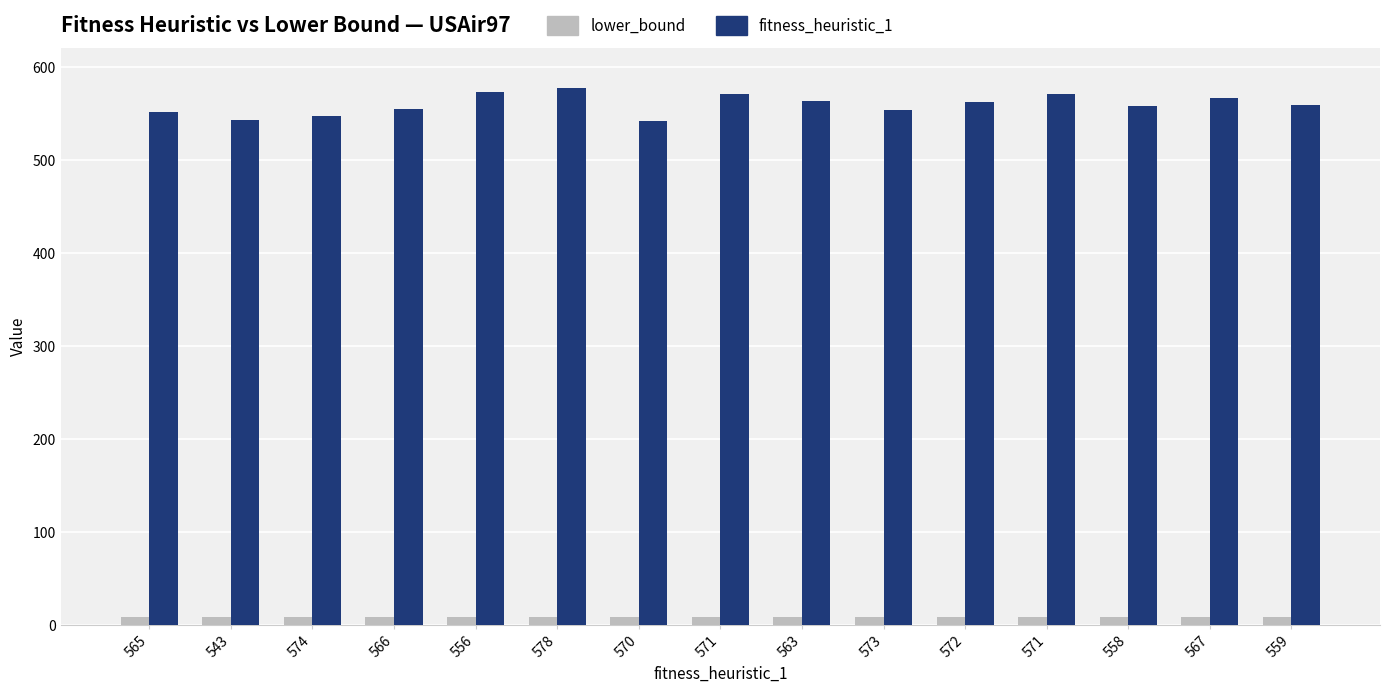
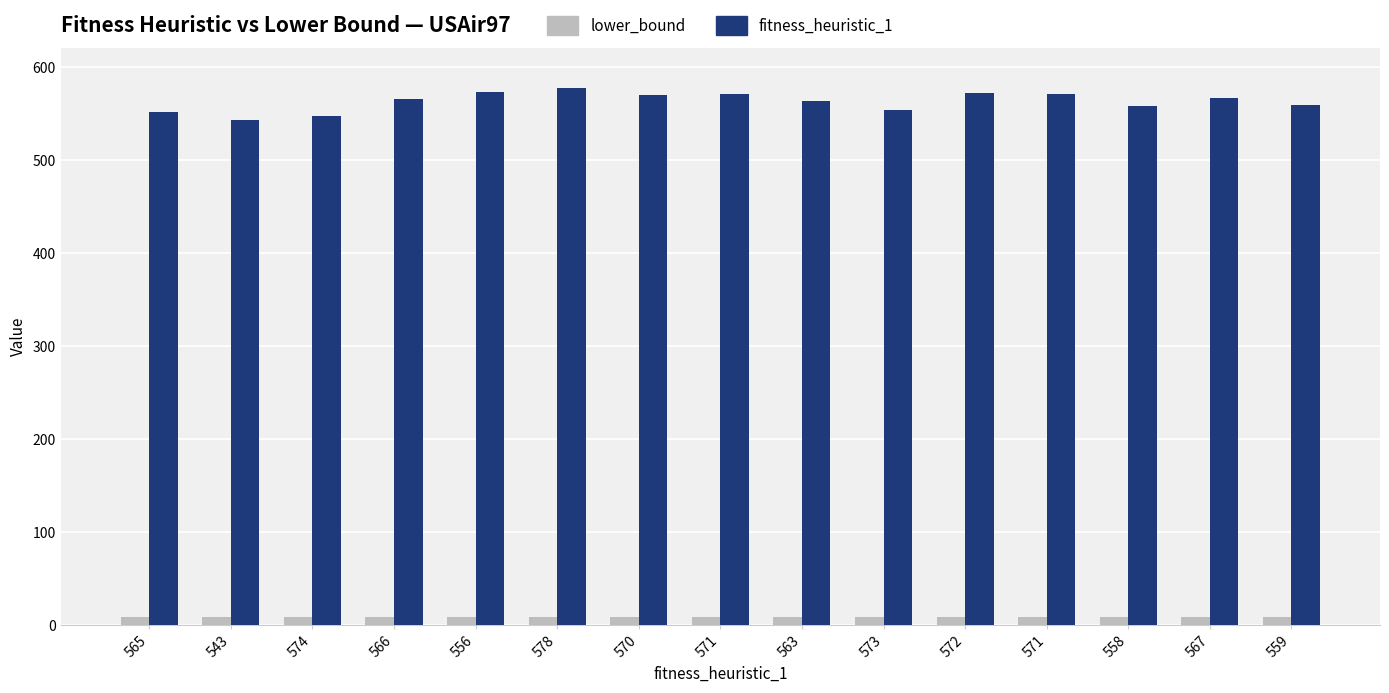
  {
    "lower_bound": {
      "565": 10,
      "543": 10,
      "574": 10,
      "566": 10,
      "556": 10,
      "578": 10,
      "570": 10,
      "563": 10,
      "573": 10,
      "572": 10,
      "558": 10,
      "567": 10,
      "559": 10
    },
    "fitness_heuristic_1": {
      "565": 550,
      "543": 540,
      "574": 550,
-     "566": 560,
+     "566": 570,
      "556": 570,
      "578": 580,
-     "570": 540,
+     "570": 570,
      "563": 560,
      "573": 550,
-     "572": 560,
+     "572": 570,
      "558": 560,
      "567": 570,
      "559": 560
    }
  }
